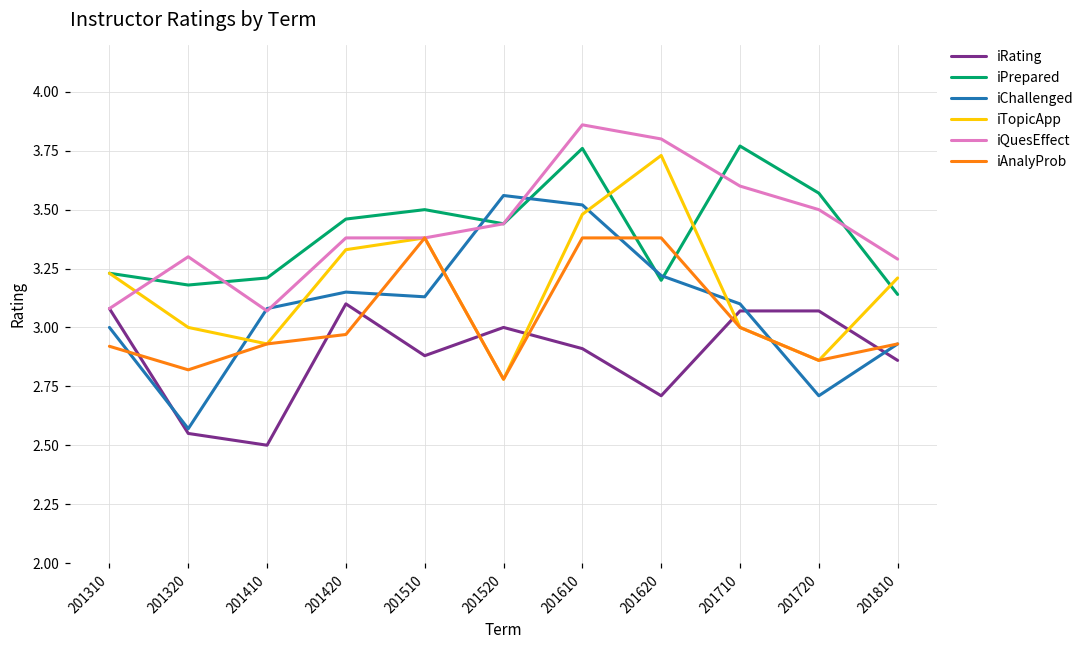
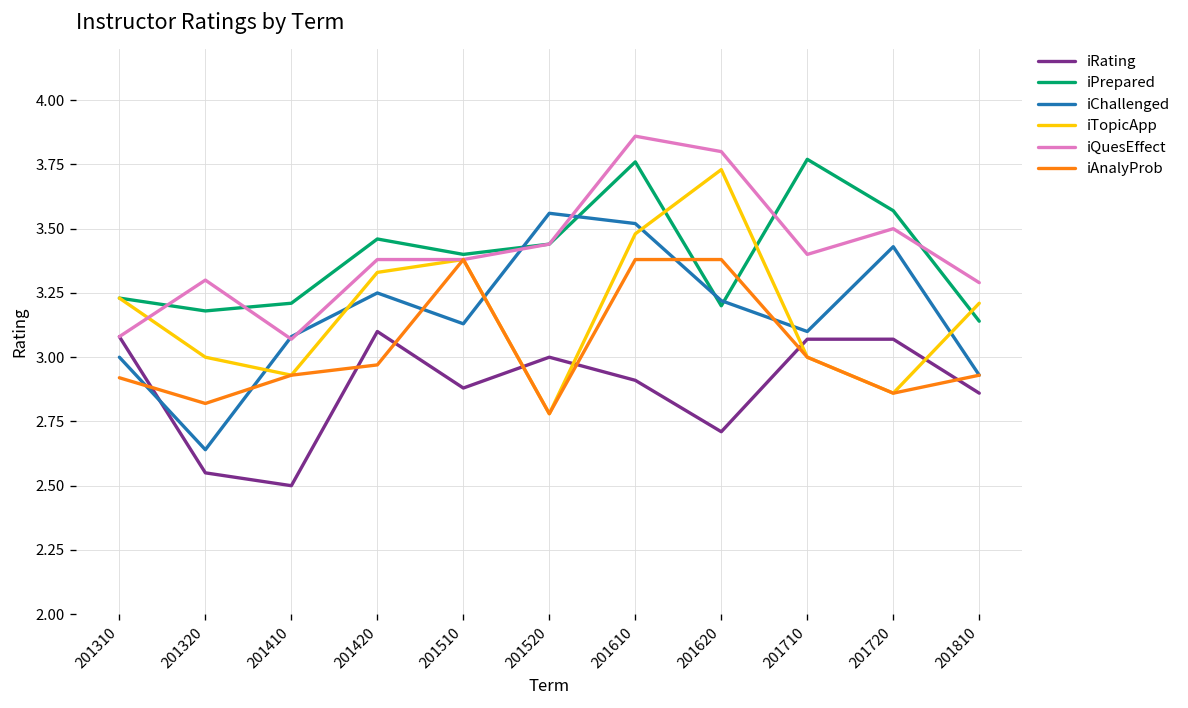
  {
    "iRating": {
      "201320": 2.55,
      "201410": 2.50,
      "201420": 3.10,
      "201510": 2.88,
      "201520": 3.00,
      "201610": 2.91,
      "201620": 2.71,
      "201710": 3.07,
      "201720": 3.07,
      "201810": 2.86
    },
    "iPrepared": {
      "201320": 3.18,
      "201410": 3.2,
      "201420": 3.46,
-     "201510": 3.5,
+     "201510": 3.4,
      "201610": 3.76,
      "201620": 3.2,
      "201710": 3.77,
      "201720": 3.57,
      "201810": 3.14
    },
    "iChallenged": {
      "201310": 3.00,
-     "201320": 2.57,
-     "201420": 3.15,
+     "201320": 2.64,
+     "201420": 3.25,
      "201510": 3.13,
      "201520": 3.56,
      "201610": 3.52,
      "201620": 3.22,
      "201710": 3.10,
-     "201720": 2.71
+     "201720": 3.43
    },
    "iTopicApp": {
      "201320": 3.00,
      "201420": 3.33,
      "201610": 3.48,
      "201620": 3.73,
      "201810": 3.21
    },
    "iQuesEffect": {
      "201320": 3.3,
      "201420": 3.38,
      "201610": 3.86,
      "201620": 3.8,
-     "201710": 3.6,
+     "201710": 3.4,
      "201720": 3.5,
      "201810": 3.3
    },
    "iAnalyProb": {
      "201310": 2.92,
      "201320": 2.82,
      "201420": 2.97,
      "201610": 3.38,
      "201620": 3.38
    }
  }
